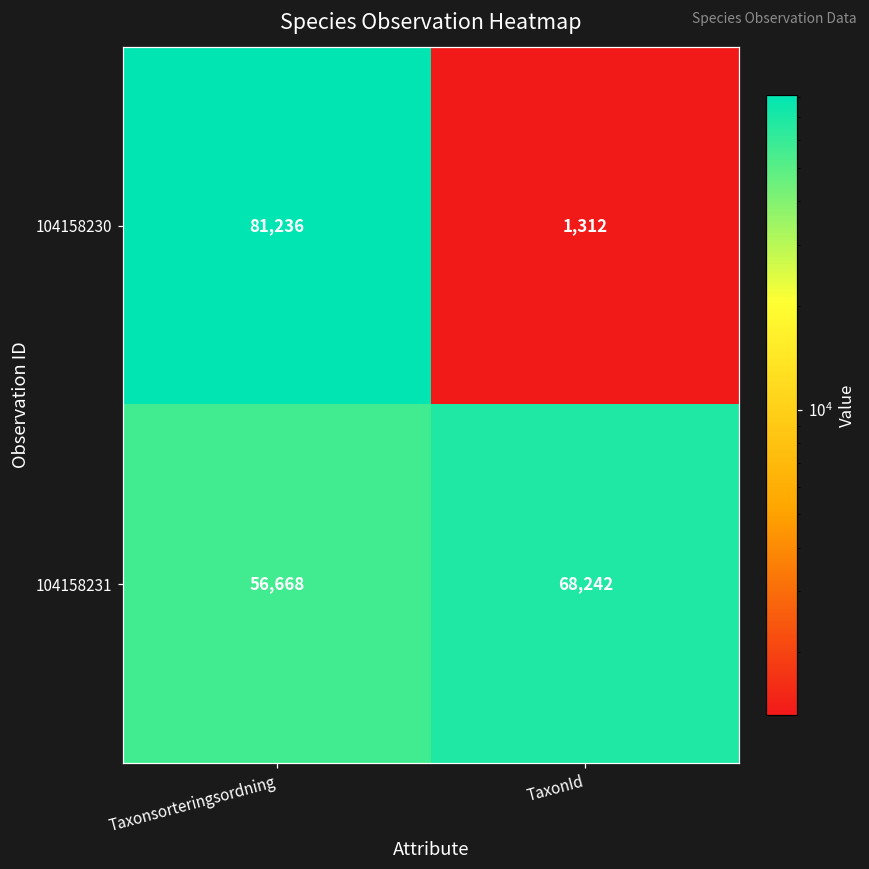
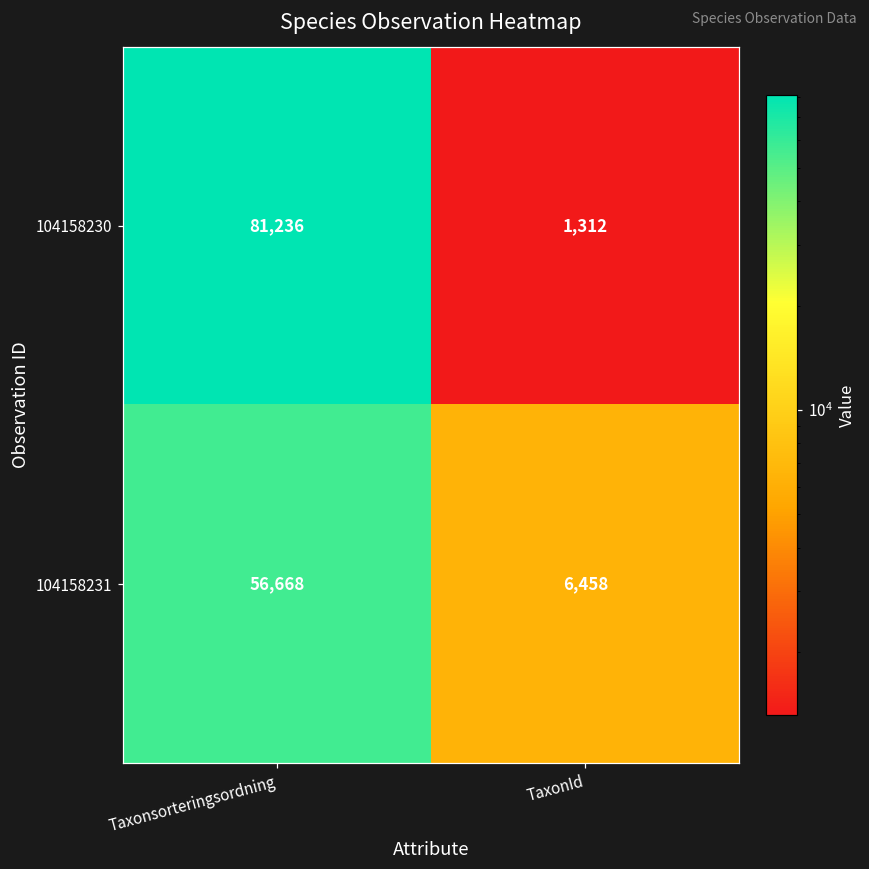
  {
    "104158230": {
      "Taxonsorteringsordning": "81,236",
      "TaxonId": "1,312"
    },
    "104158231": {
      "Taxonsorteringsordning": "56,668",
-     "TaxonId": "68,242"
+     "TaxonId": "6,458"
    }
  }
